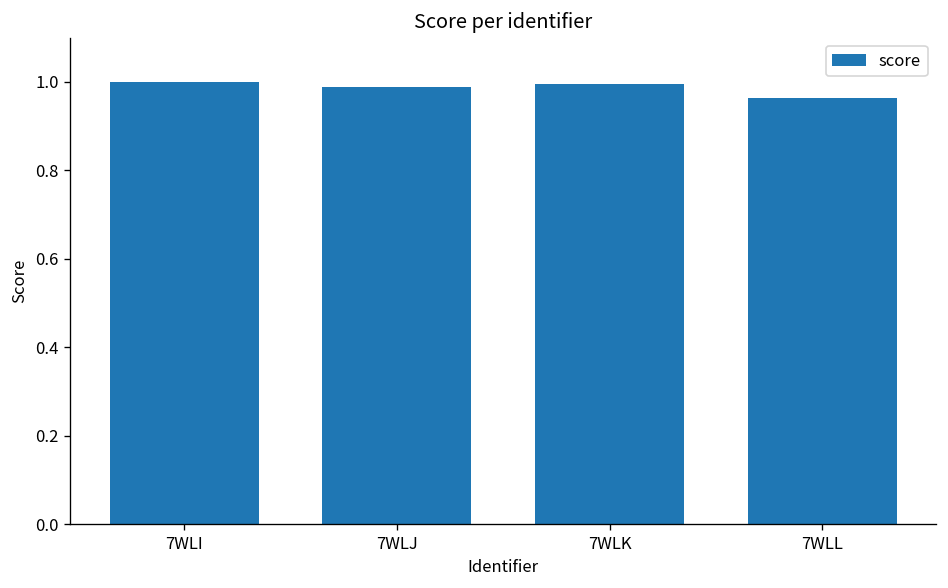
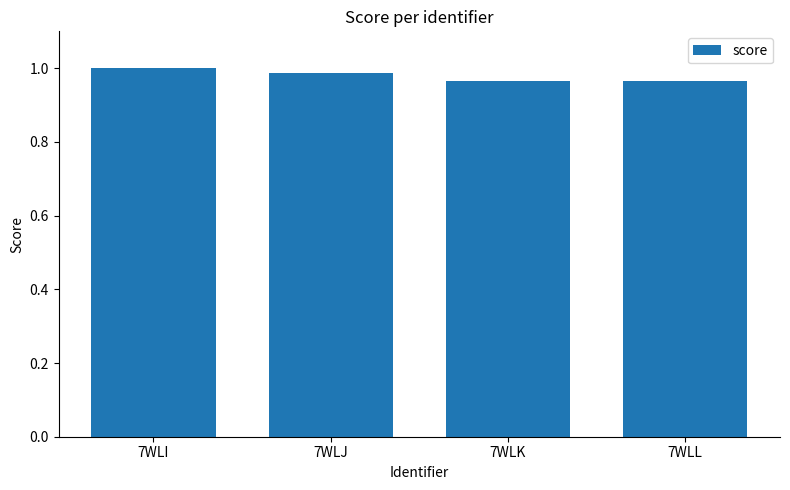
  {
    "7WLI": 1.00,
    "7WLJ": 0.99,
-   "7WLK": 0.99,
+   "7WLK": 0.96,
    "7WLL": 0.96
  }
